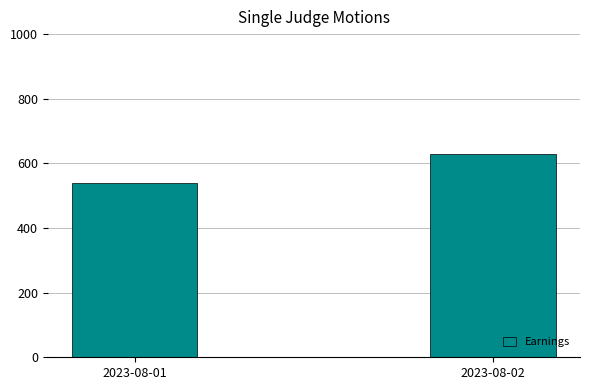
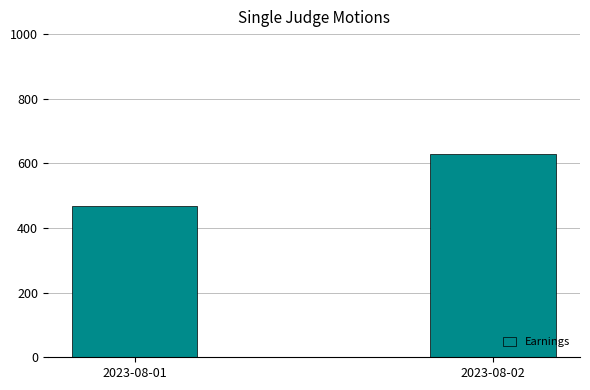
  {
-   "2023-08-01": 540,
+   "2023-08-01": 470,
    "2023-08-02": 630
  }
